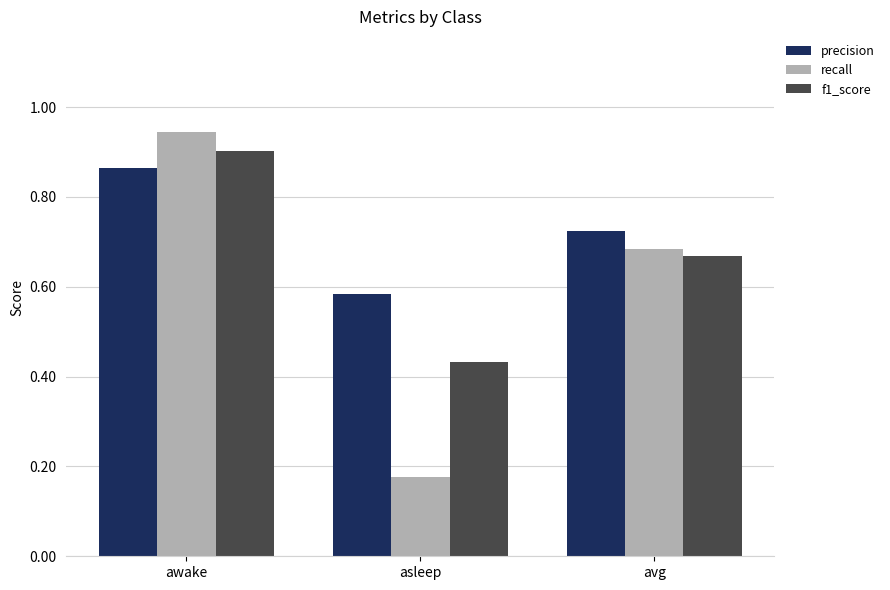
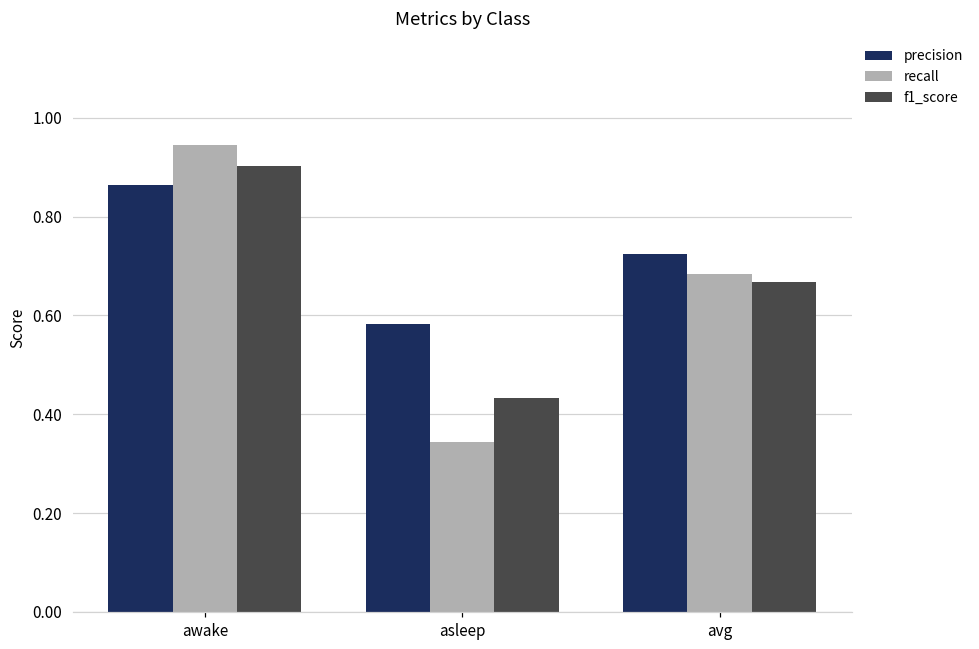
  {
    "recall": {
      "awake": 0.94,
-     "asleep": 0.18,
+     "asleep": 0.34,
      "avg": 0.68
    }
  }
